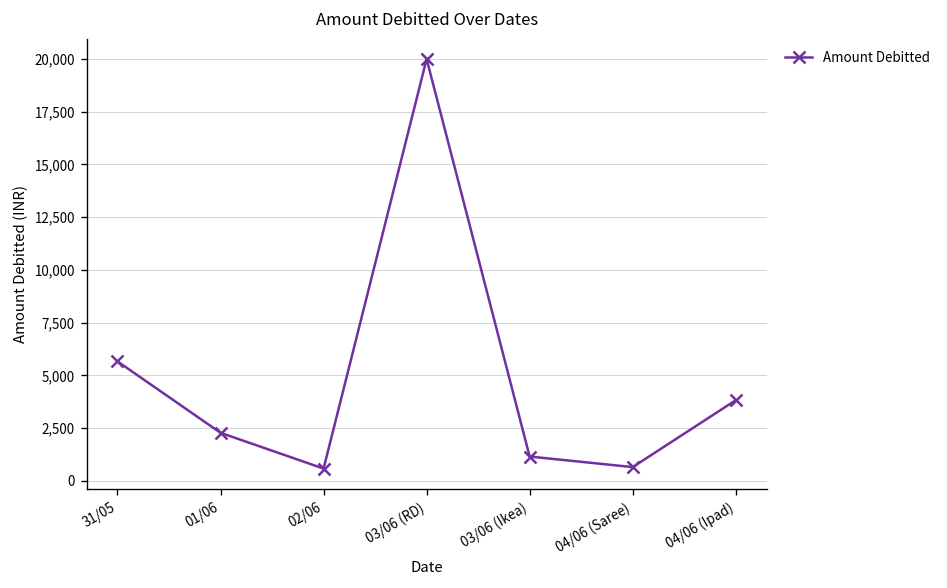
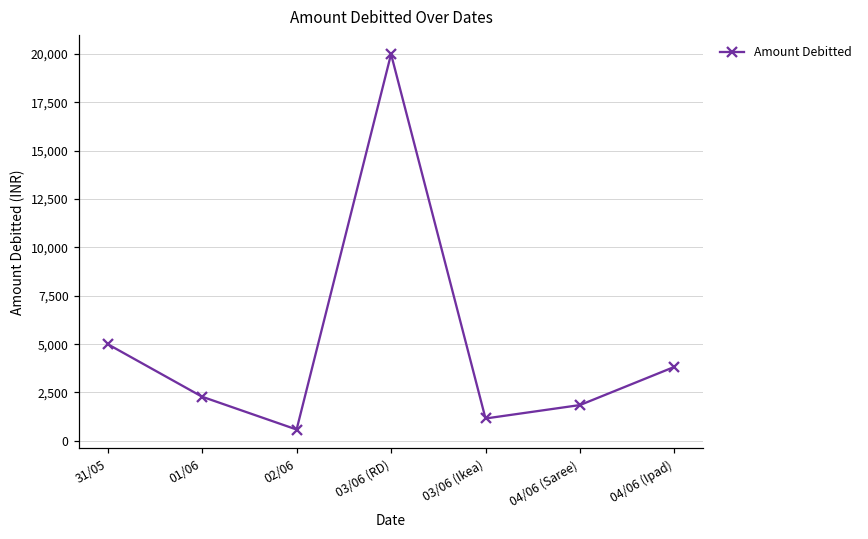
  {
-   "31/05": "5,700",
+   "31/05": "5,000",
    "01/06": "2,300",
    "02/06": "600",
    "03/06 (RD)": "20,000",
    "03/06 (Ikea)": "1,200",
-   "04/06 (Saree)": "700",
+   "04/06 (Saree)": "1,900",
    "04/06 (Ipad)": "3,800"
  }
